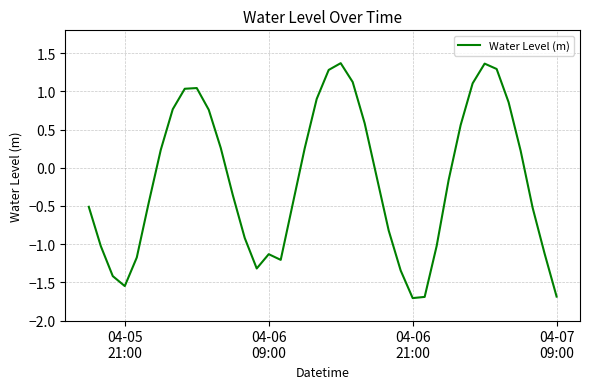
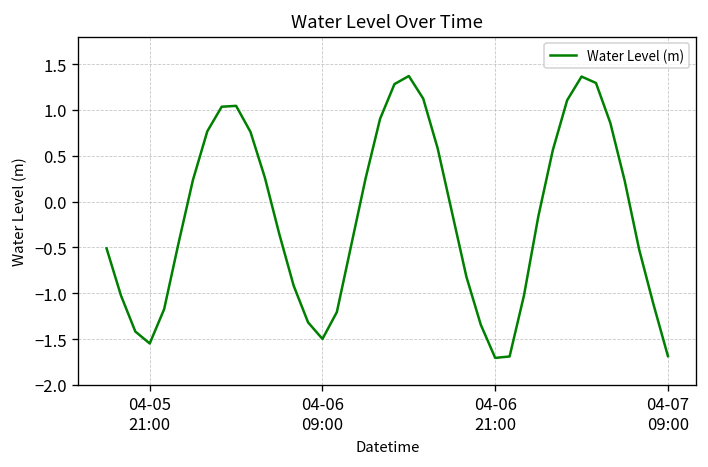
  {
    "04-05 21:00": -1.5,
-   "04-06 09:00": -1.1,
+   "04-06 09:00": -1.5,
    "04-06 21:00": -1.7,
    "04-07 09:00": -1.7
  }
